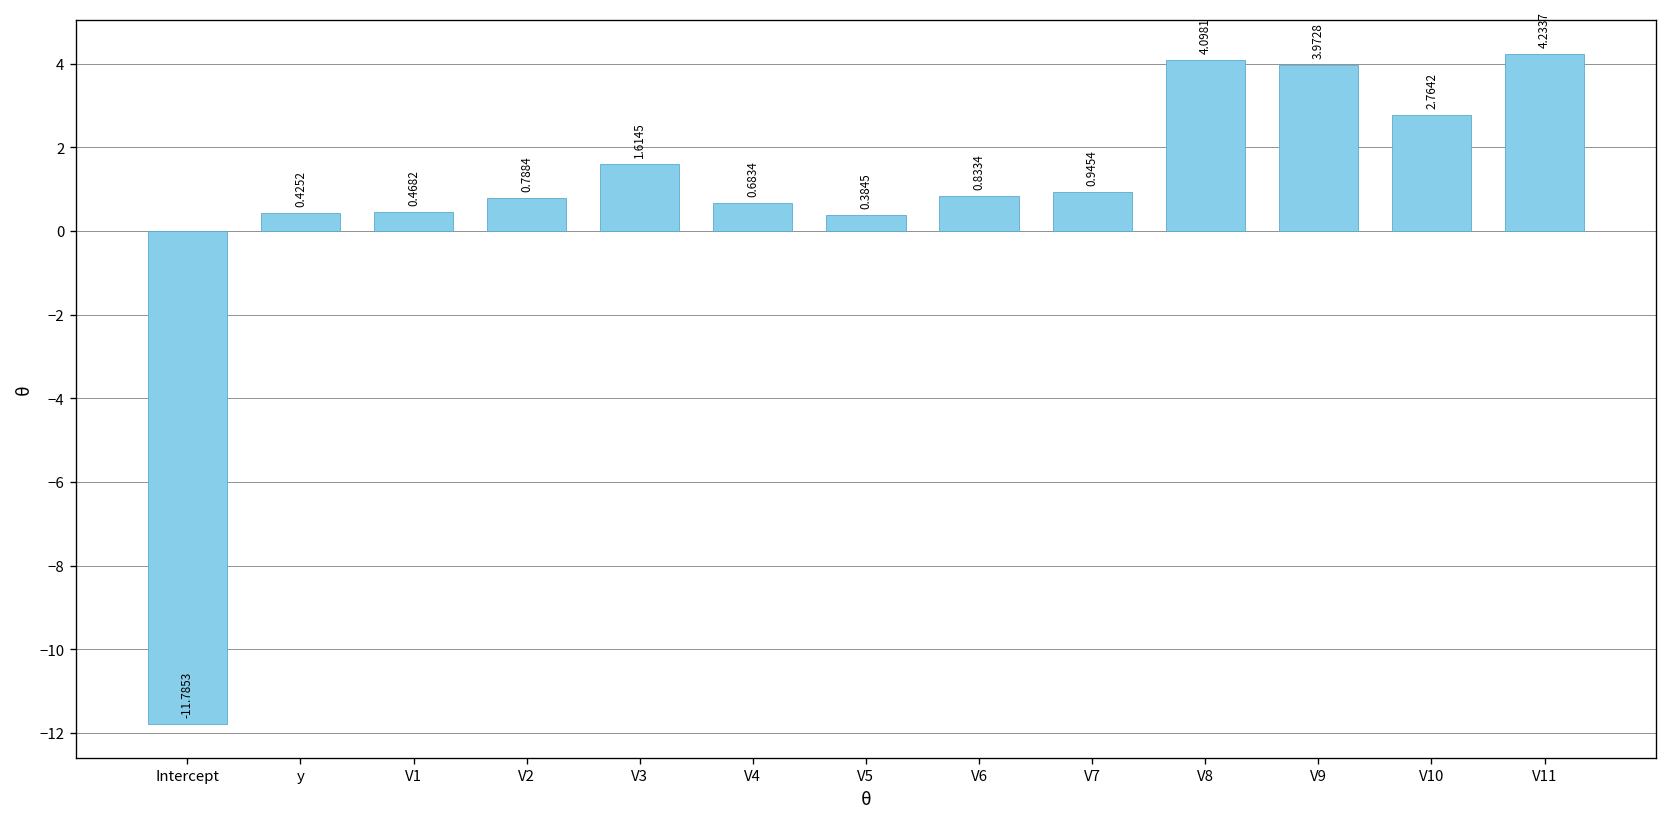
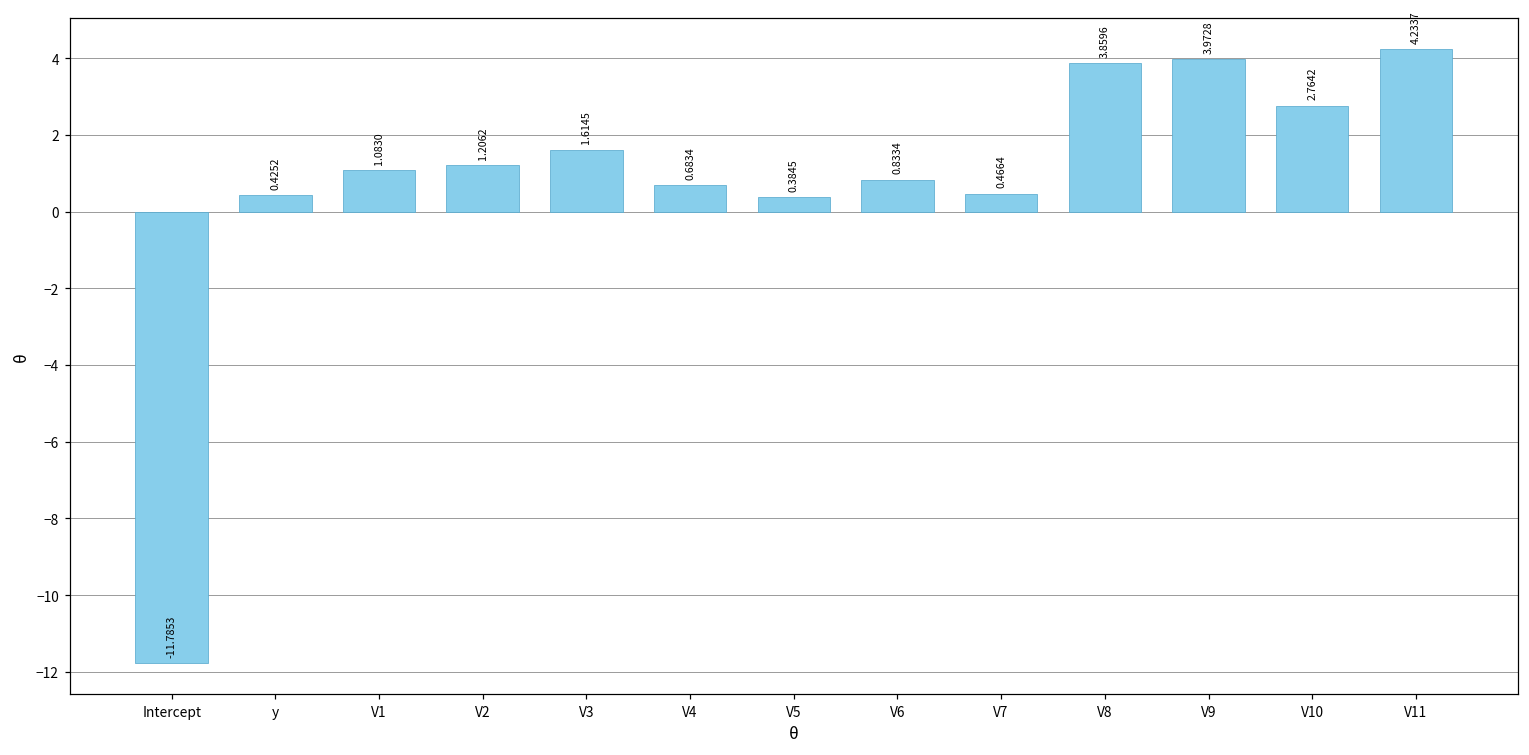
  {
    "Intercept": -11.7853,
    "y": 0.4252,
-   "V1": 0.4682,
-   "V2": 0.7884,
+   "V1": 1.0830,
+   "V2": 1.2062,
    "V3": 1.6145,
    "V4": 0.6834,
    "V5": 0.3845,
    "V6": 0.8334,
-   "V7": 0.9454,
-   "V8": 4.0981,
+   "V7": 0.4664,
+   "V8": 3.8596,
    "V9": 3.9728,
    "V10": 2.7642,
    "V11": 4.2337
  }
